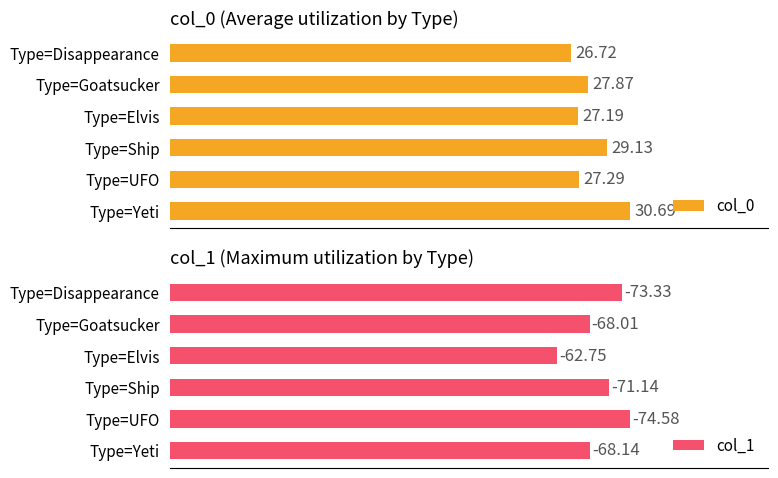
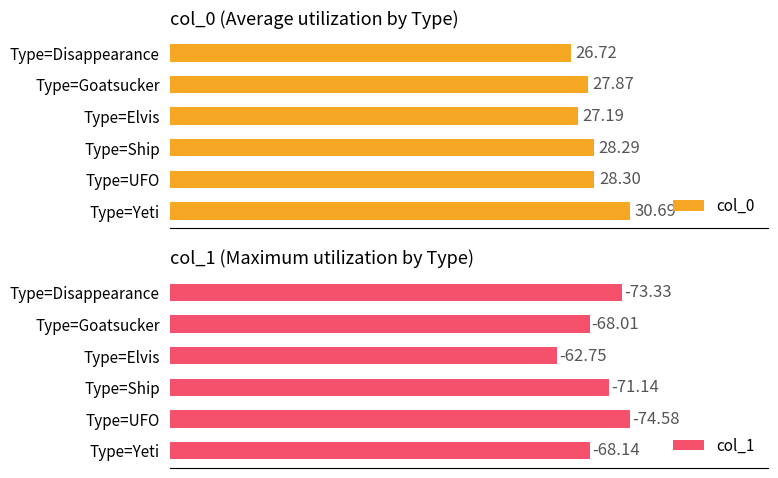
  {
    "col_0 (Average utilization by Type)": {
      "Type=Disappearance": 26.72,
      "Type=Goatsucker": 27.87,
      "Type=Elvis": 27.19,
-     "Type=Ship": 29.13,
-     "Type=UFO": 27.29,
+     "Type=Ship": 28.29,
+     "Type=UFO": 28.30,
      "Type=Yeti": 30.69
    }
  }
